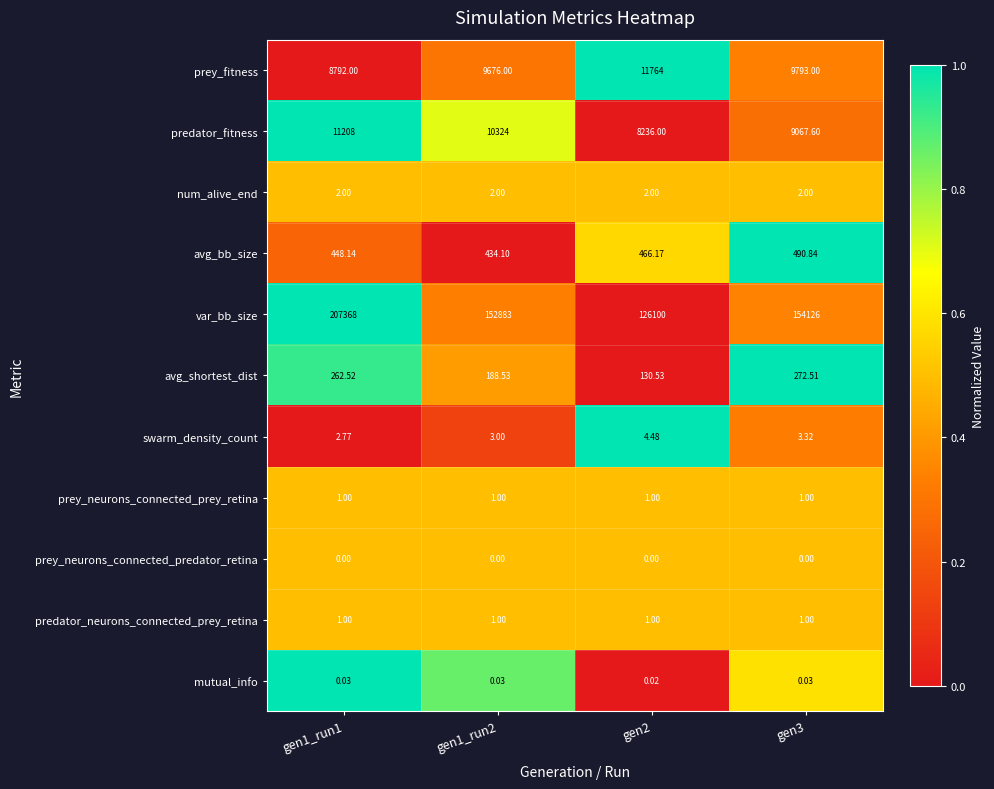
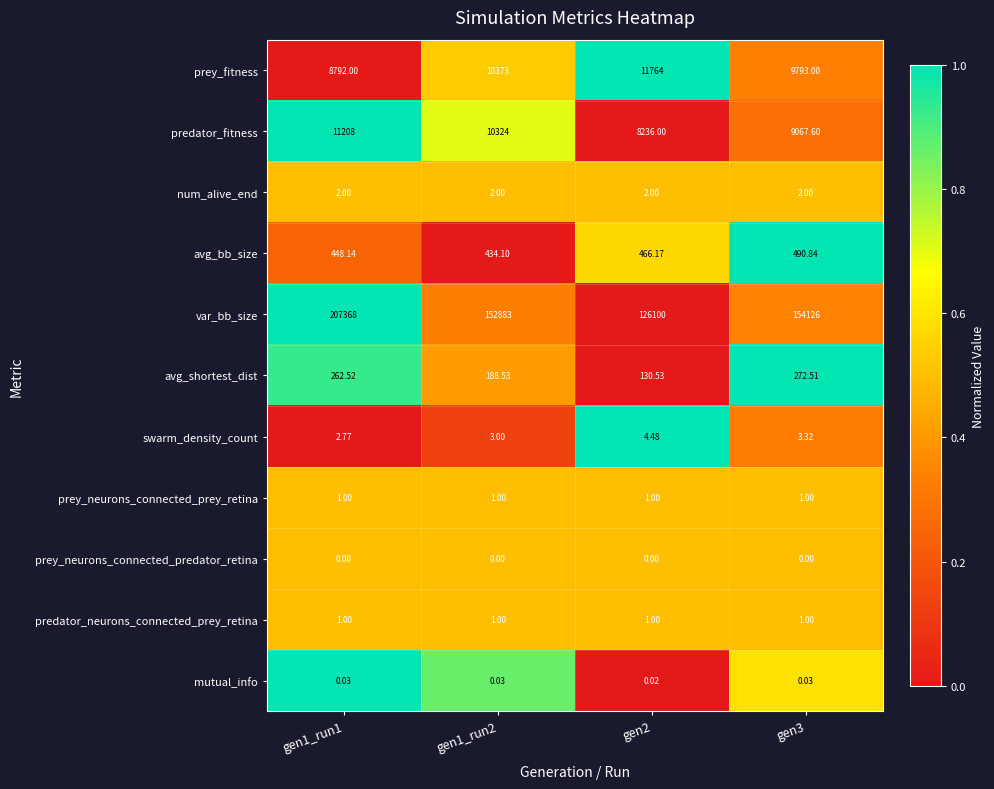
  {
    "prey_fitness": {
      "gen1_run1": 8792.00,
-     "gen1_run2": 9676.00,
+     "gen1_run2": 10373,
      "gen2": 11764,
      "gen3": 9793.00
    },
    "predator_fitness": {
      "gen1_run1": 11208,
      "gen1_run2": 10324,
      "gen2": 8236.00,
      "gen3": 9067.60
    },
    "num_alive_end": {
      "gen1_run1": 2.00,
      "gen1_run2": 2.00,
      "gen2": 2.00,
      "gen3": 2.00
    },
    "avg_bb_size": {
      "gen1_run1": 448.14,
      "gen1_run2": 434.10,
      "gen2": 466.17,
      "gen3": 490.84
    },
    "var_bb_size": {
      "gen1_run1": 207368,
      "gen1_run2": 152883,
      "gen2": 126100,
      "gen3": 154126
    },
    "avg_shortest_dist": {
      "gen1_run1": 262.52,
      "gen1_run2": 188.53,
      "gen2": 130.53,
      "gen3": 272.51
    },
    "swarm_density_count": {
      "gen1_run1": 2.77,
      "gen1_run2": 3.00,
      "gen2": 4.48,
      "gen3": 3.32
    },
    "prey_neurons_connected_prey_retina": {
      "gen1_run1": 1.00,
      "gen1_run2": 1.00,
      "gen2": 1.00,
      "gen3": 1.00
    },
    "prey_neurons_connected_predator_retina": {
      "gen1_run1": 0.00,
      "gen1_run2": 0.00,
      "gen2": 0.00,
      "gen3": 0.00
    },
    "predator_neurons_connected_prey_retina": {
      "gen1_run1": 1.00,
      "gen1_run2": 1.00,
      "gen2": 1.00,
      "gen3": 1.00
    },
    "mutual_info": {
      "gen1_run1": 0.03,
      "gen1_run2": 0.03,
      "gen2": 0.02,
      "gen3": 0.03
    }
  }
